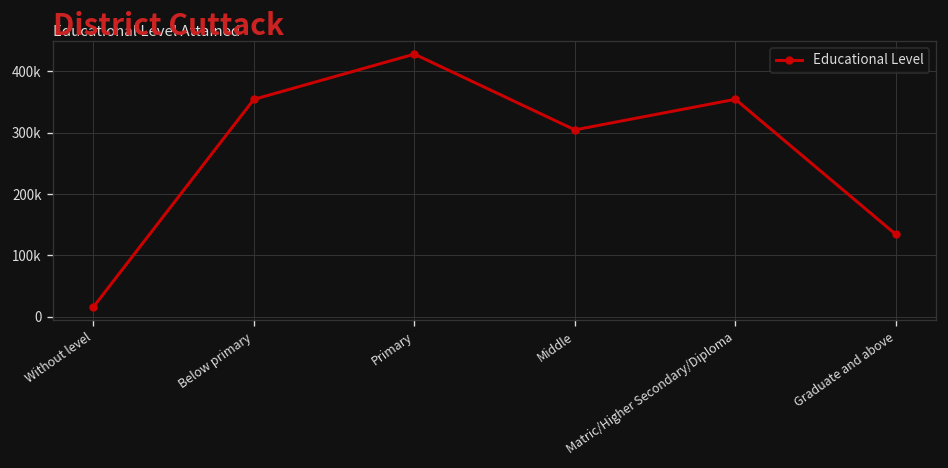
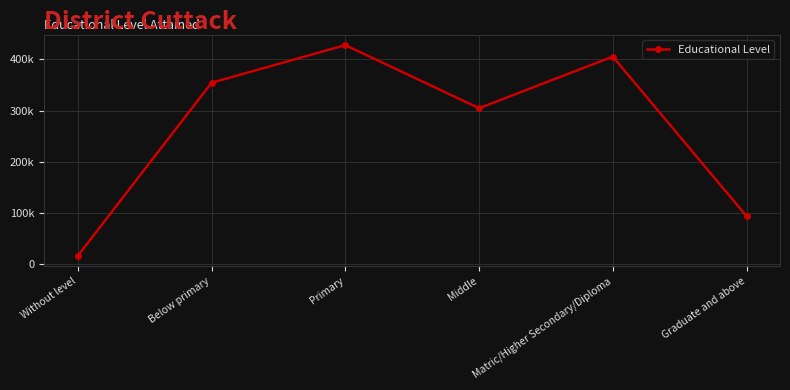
  {
    "Without level": 20000,
    "Below primary": 350000,
    "Primary": 430000,
    "Middle": 300000,
-   "Matric/Higher Secondary/Diploma": 350000,
-   "Graduate and above": 130000
+   "Matric/Higher Secondary/Diploma": 410000,
+   "Graduate and above": 90000
  }
